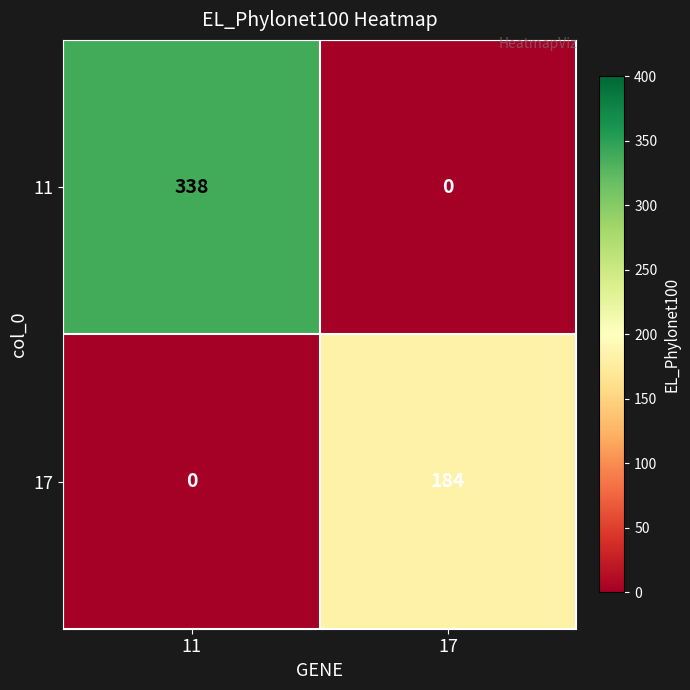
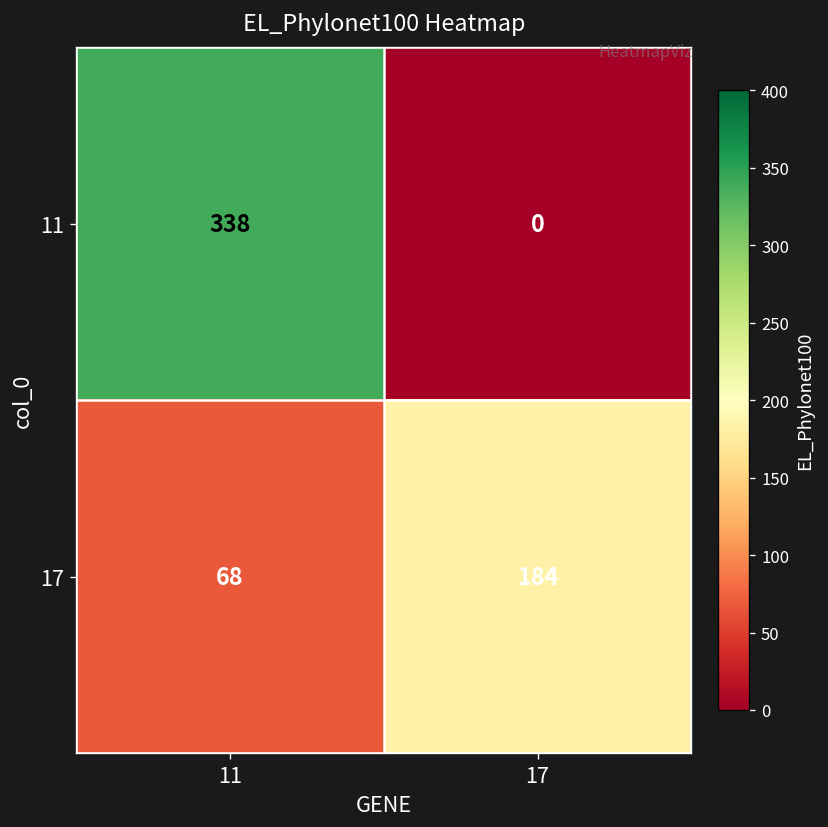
  {
    "11": {
      "11": 338,
      "17": 0
    },
    "17": {
-     "11": 0,
+     "11": 68,
      "17": 184
    }
  }
